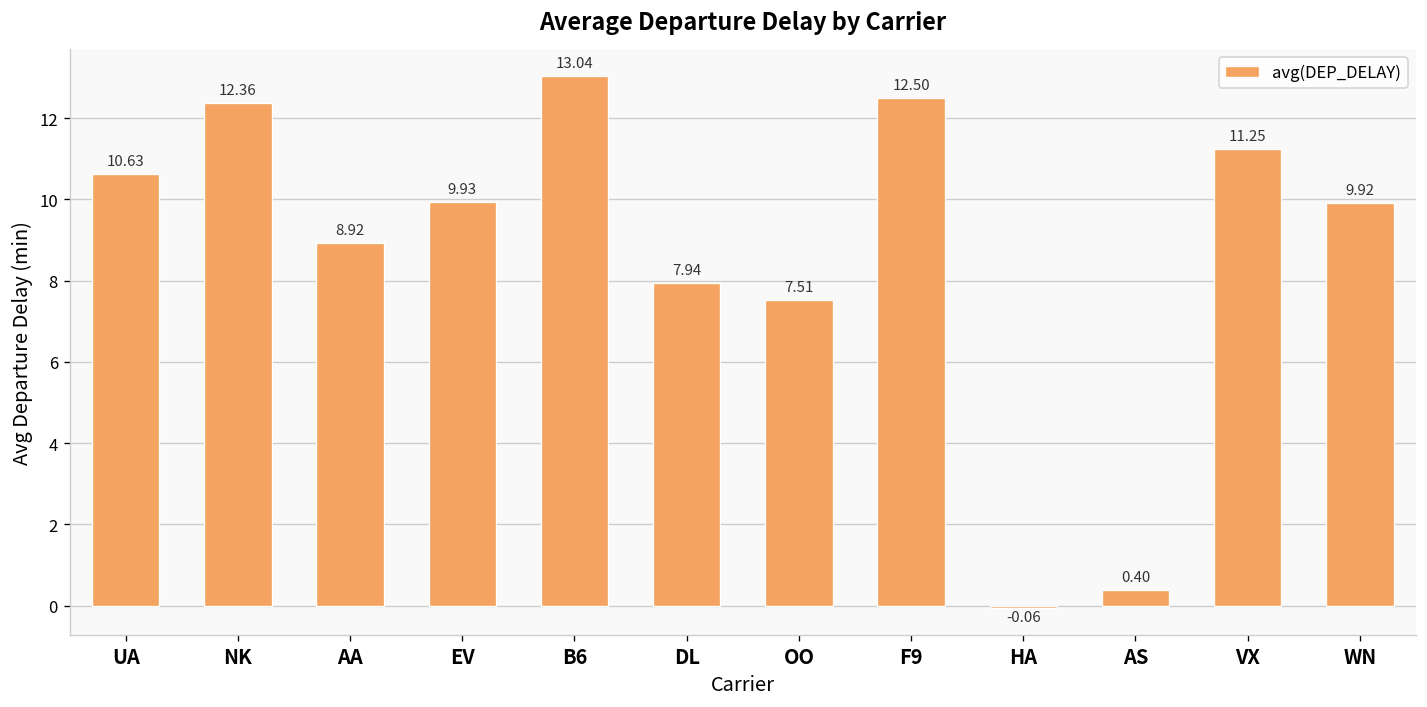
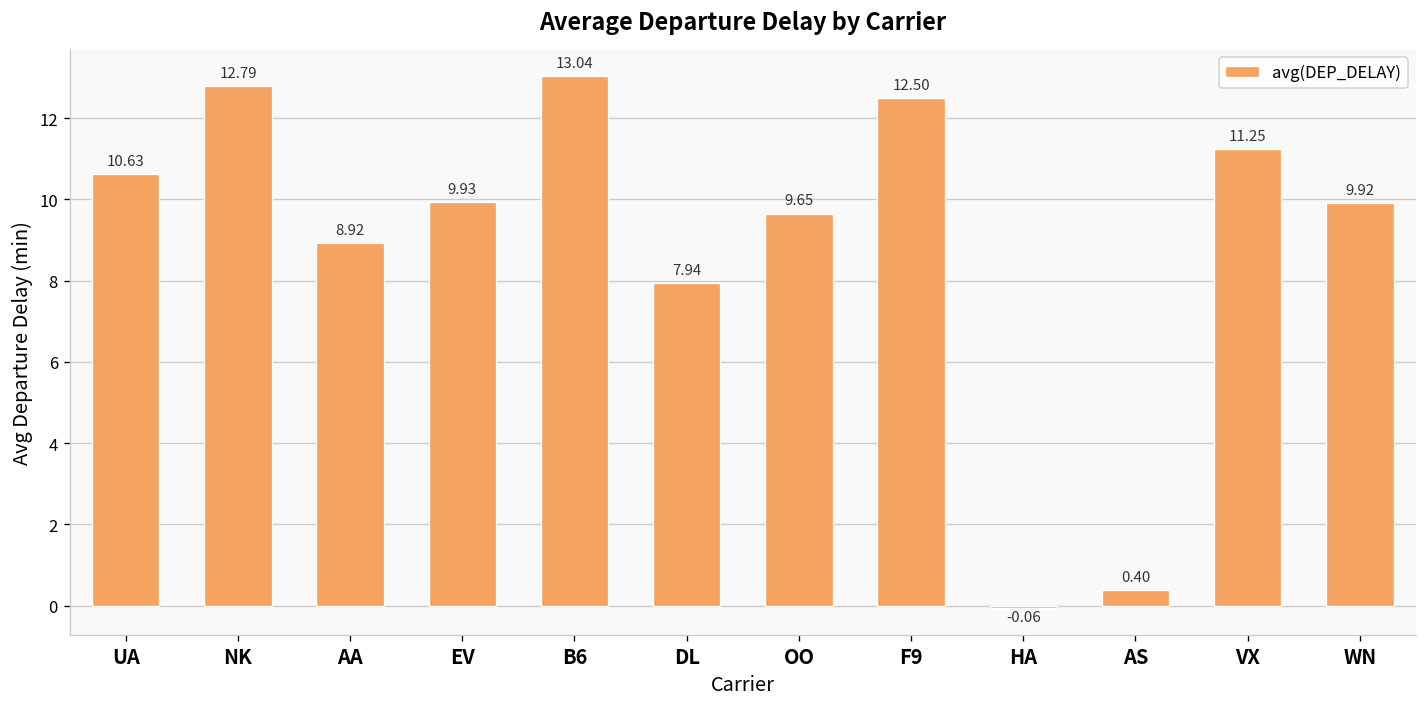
  {
    "UA": 10.63,
-   "NK": 12.36,
+   "NK": 12.79,
    "AA": 8.92,
    "EV": 9.93,
    "B6": 13.04,
    "DL": 7.94,
-   "OO": 7.51,
+   "OO": 9.65,
    "F9": 12.50,
    "HA": -0.06,
    "AS": 0.40,
    "VX": 11.25,
    "WN": 9.92
  }
